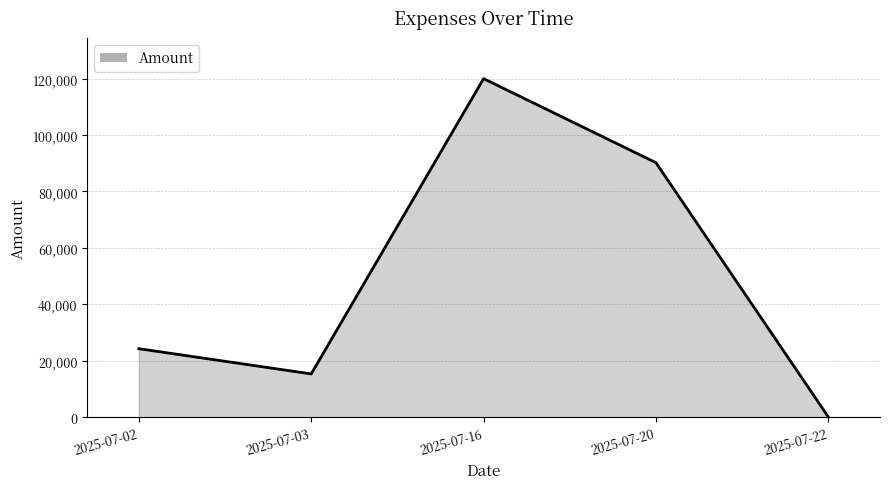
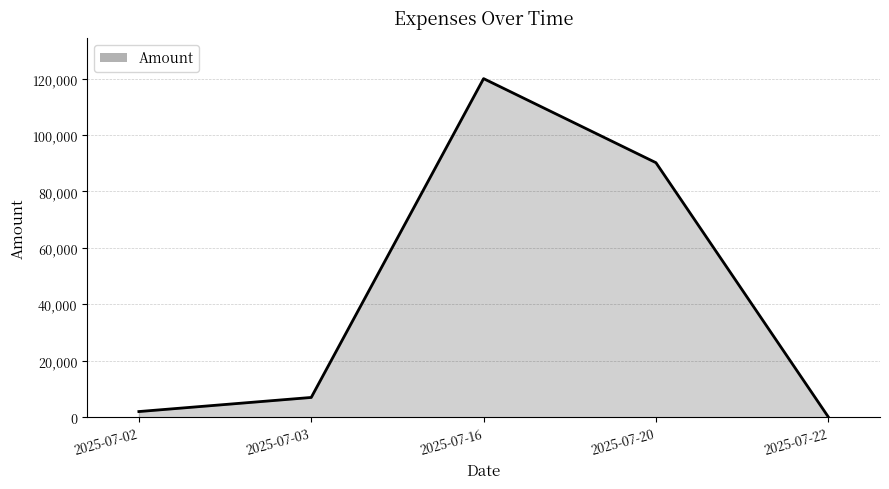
  {
-   "2025-07-02": "24,000",
-   "2025-07-03": "15,000",
+   "2025-07-02": "2,000",
+   "2025-07-03": "7,000",
    "2025-07-16": "120,000",
    "2025-07-20": "90,000",
    "2025-07-22": "0"
  }
